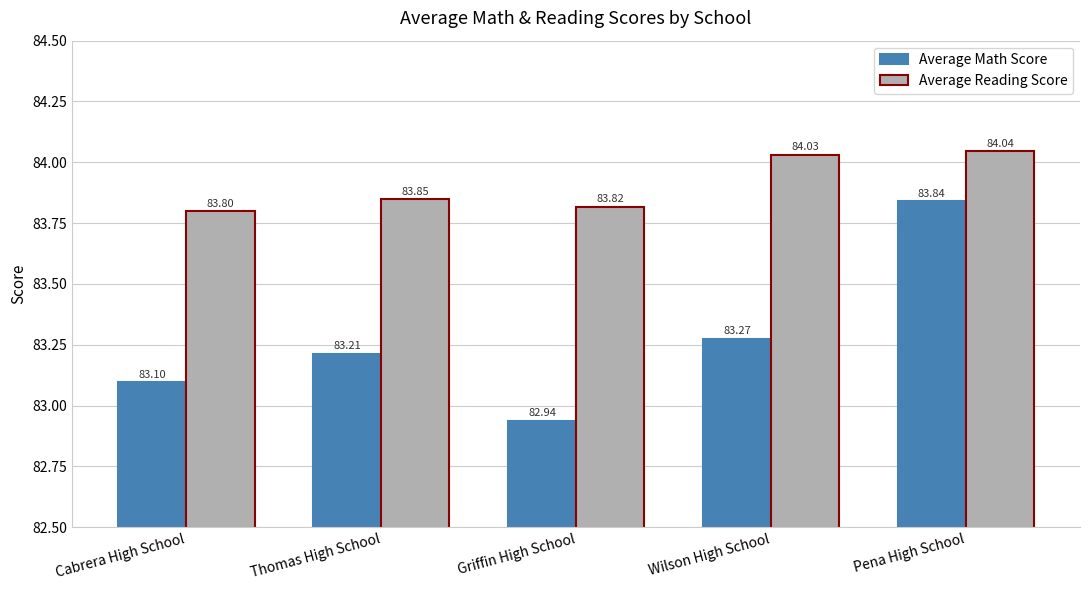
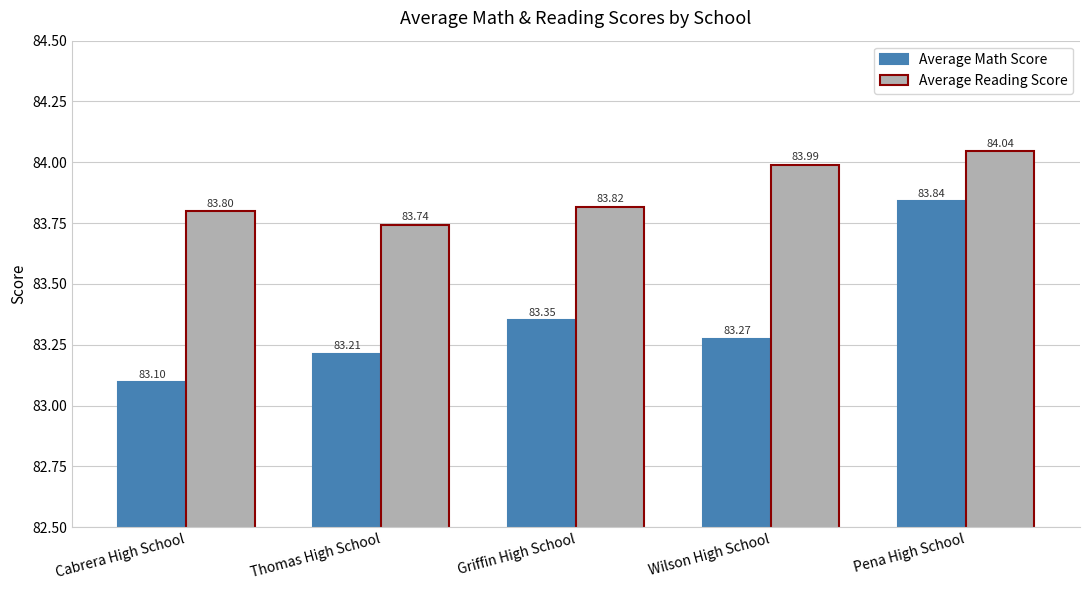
  {
    "Average Math Score": {
      "Cabrera High School": 83.10,
      "Thomas High School": 83.21,
-     "Griffin High School": 82.94,
+     "Griffin High School": 83.35,
      "Wilson High School": 83.27,
      "Pena High School": 83.84
    },
    "Average Reading Score": {
      "Cabrera High School": 83.80,
-     "Thomas High School": 83.85,
+     "Thomas High School": 83.74,
      "Griffin High School": 83.82,
-     "Wilson High School": 84.03,
+     "Wilson High School": 83.99,
      "Pena High School": 84.04
    }
  }
